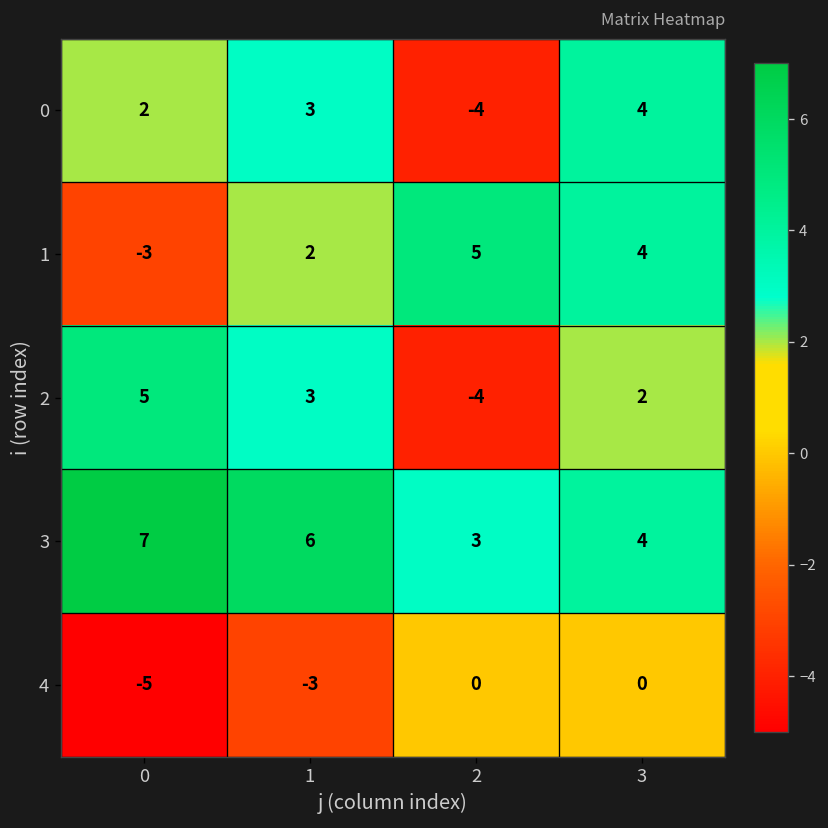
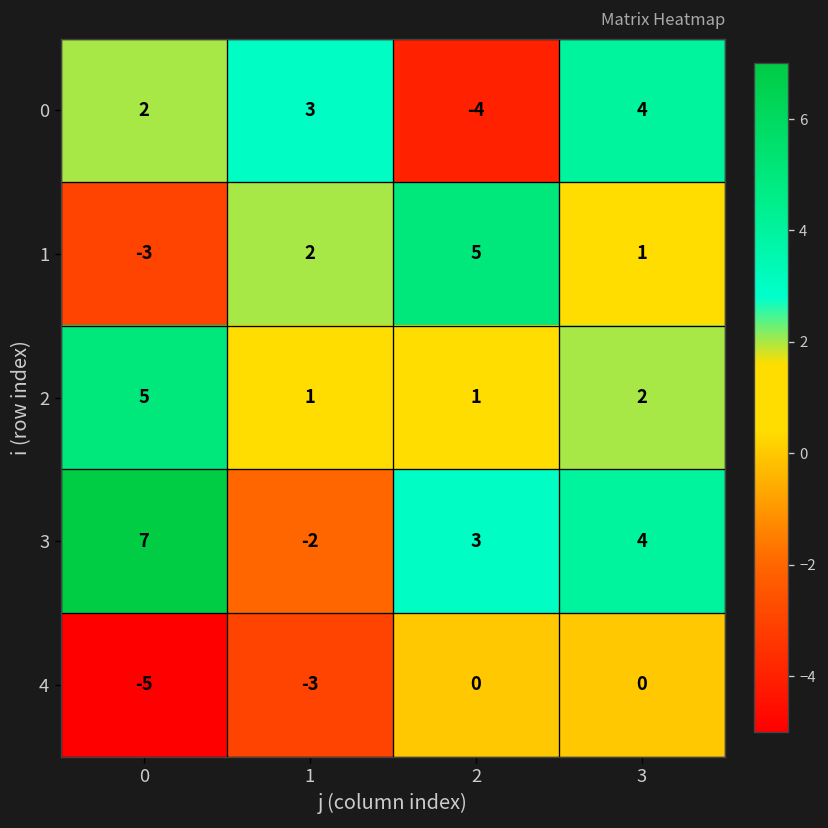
  {
    "0": {
      "0": 2,
      "1": 3,
      "2": -4,
      "3": 4
    },
    "1": {
      "0": -3,
      "1": 2,
      "2": 5,
-     "3": 4
+     "3": 1
    },
    "2": {
      "0": 5,
-     "1": 3,
-     "2": -4,
+     "1": 1,
+     "2": 1,
      "3": 2
    },
    "3": {
      "0": 7,
-     "1": 6,
+     "1": -2,
      "2": 3,
      "3": 4
    },
    "4": {
      "0": -5,
      "1": -3,
      "2": 0,
      "3": 0
    }
  }
